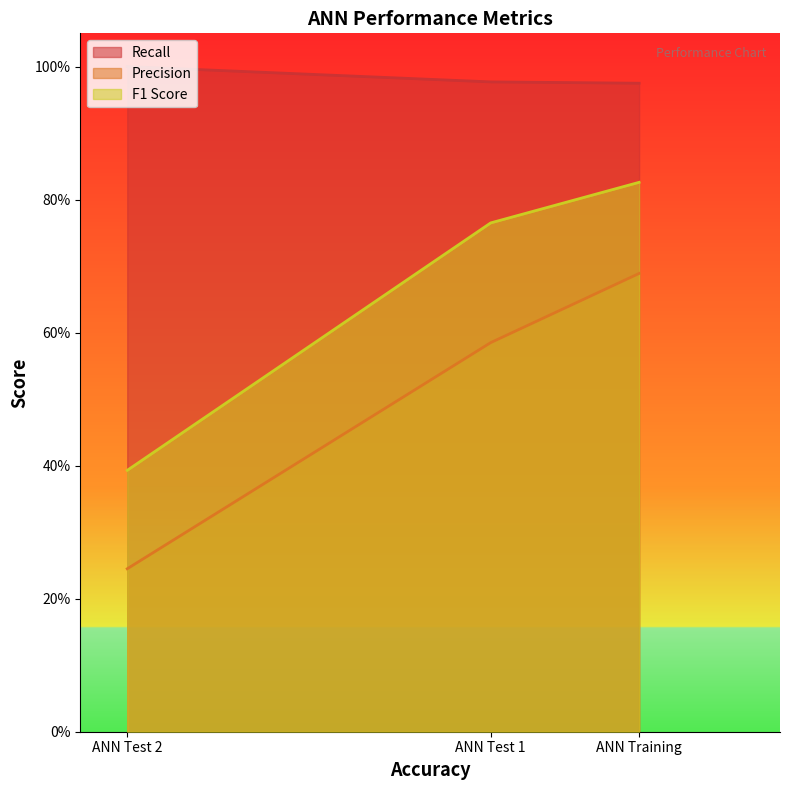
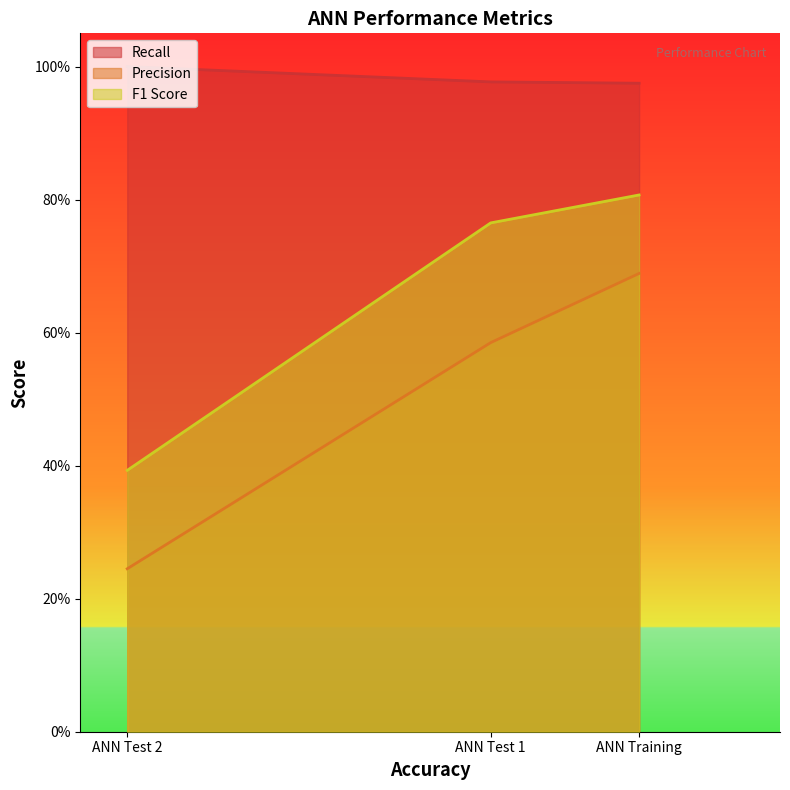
  {
    "F1 Score": {
      "ANN Test 2": "39%",
      "ANN Test 1": "77%",
-     "ANN Training": "83%"
+     "ANN Training": "81%"
    }
  }
